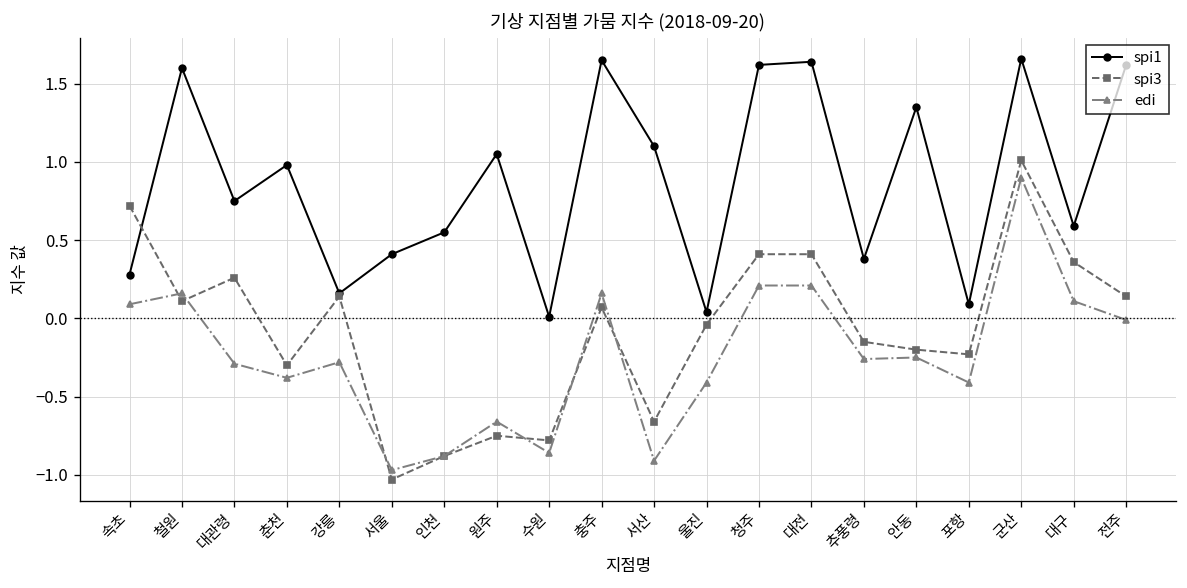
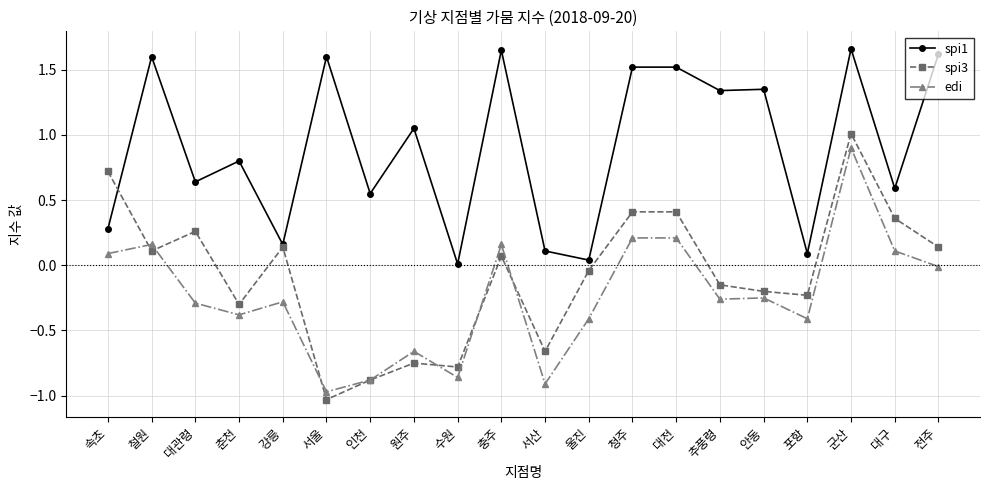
  {
    "spi1": {
      "속초": 0.28,
      "철원": 1.60,
-     "대관령": 0.75,
-     "춘천": 0.98,
+     "대관령": 0.64,
+     "춘천": 0.80,
      "강릉": 0.16,
-     "서울": 0.41,
+     "서울": 1.60,
      "인천": 0.55,
      "원주": 1.05,
      "수원": 0.01,
      "충주": 1.65,
-     "서산": 1.10,
+     "서산": 0.11,
      "울진": 0.04,
-     "청주": 1.62,
-     "대전": 1.64,
-     "추풍령": 0.38,
+     "청주": 1.52,
+     "대전": 1.52,
+     "추풍령": 1.34,
      "안동": 1.35,
      "포항": 0.09,
      "군산": 1.66,
      "대구": 0.59
    }
  }
